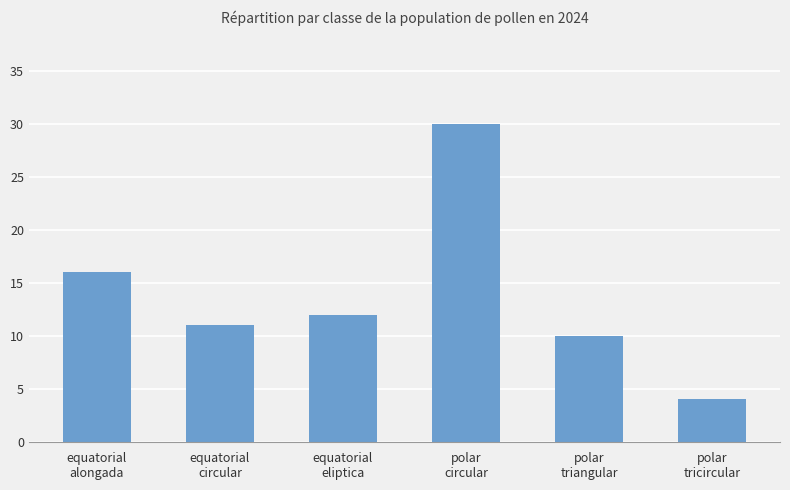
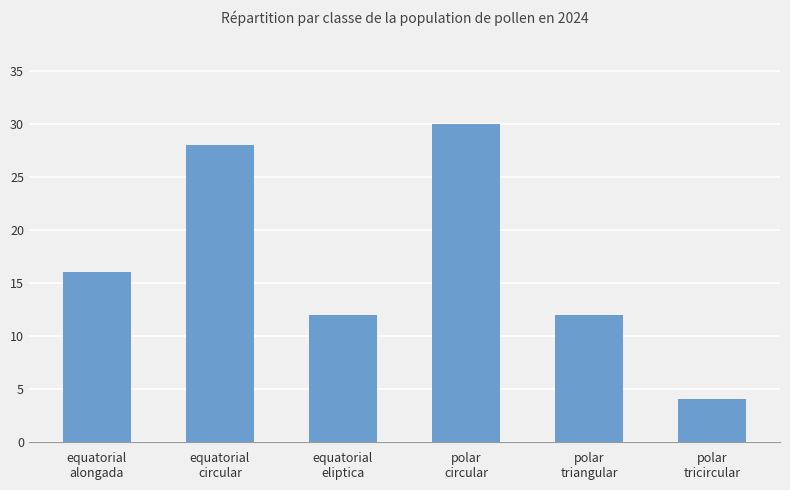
  {
    "equatorial alongada": 16,
-   "equatorial circular": 11,
+   "equatorial circular": 28,
    "equatorial eliptica": 12,
    "polar circular": 30,
-   "polar triangular": 10,
+   "polar triangular": 12,
    "polar tricircular": 4
  }
